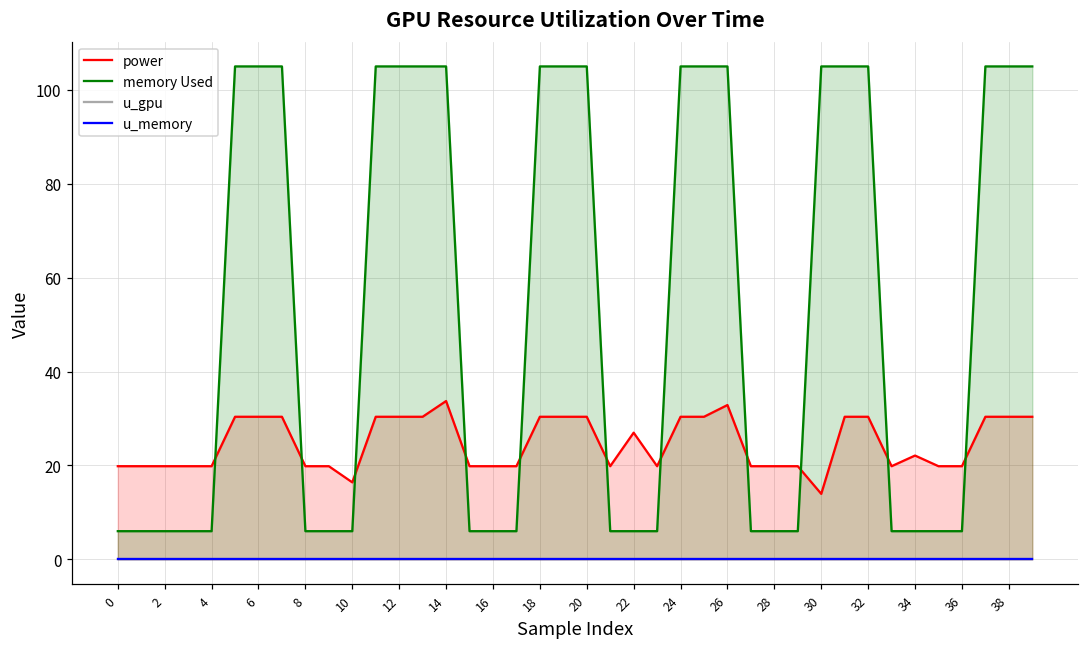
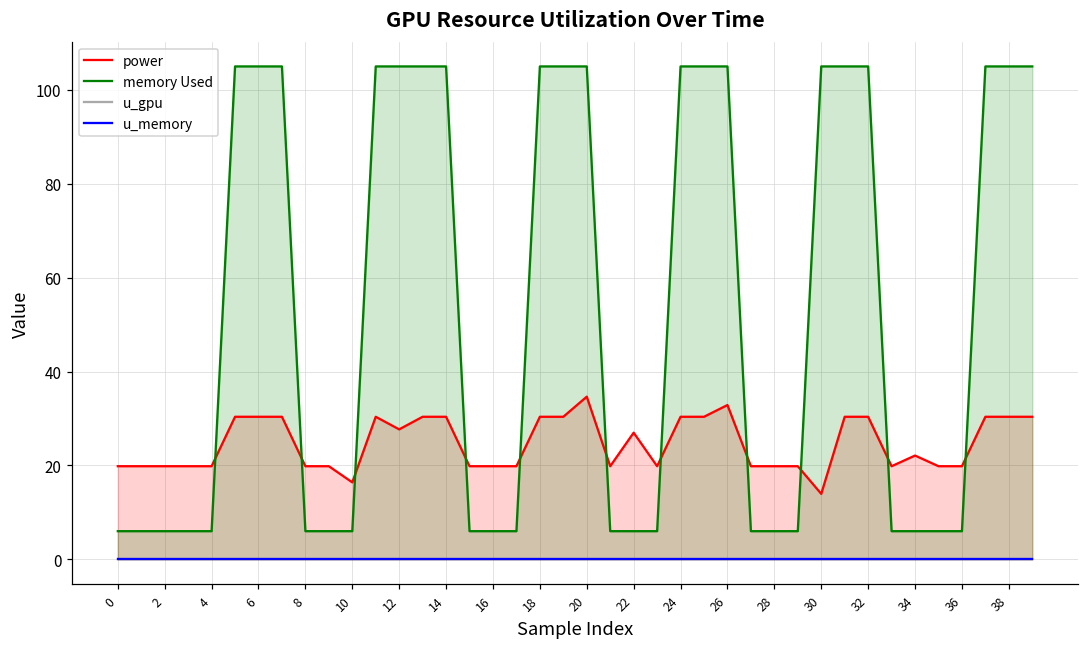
  {
    "power": {
      "0": 20,
      "2": 20,
      "4": 20,
      "6": 30,
      "8": 20,
      "10": 16,
-     "12": 30,
-     "14": 34,
+     "12": 28,
+     "14": 30,
      "16": 20,
      "18": 30,
-     "20": 30,
+     "20": 35,
      "22": 27,
      "24": 30,
      "26": 33,
      "28": 20,
      "30": 14,
      "32": 30,
      "34": 22,
      "36": 20,
      "38": 30
    },
    "memory Used": {
      "0": 6,
      "2": 6,
      "4": 6,
      "6": 105,
      "8": 6,
      "10": 6,
      "12": 105,
      "14": 105,
      "16": 6,
      "18": 105,
      "20": 105,
      "22": 6,
      "24": 105,
      "26": 105,
      "28": 6,
      "30": 105,
      "32": 105,
      "34": 6,
      "36": 6,
      "38": 105
    },
    "u_memory": {
      "0": 0,
      "2": 0,
      "4": 0,
      "6": 0,
      "8": 0,
      "10": 0,
      "12": 0,
      "14": 0,
      "16": 0,
      "18": 0,
      "20": 0,
      "22": 0,
      "24": 0,
      "26": 0,
      "28": 0,
      "30": 0,
      "32": 0,
      "34": 0,
      "36": 0,
      "38": 0
    }
  }
